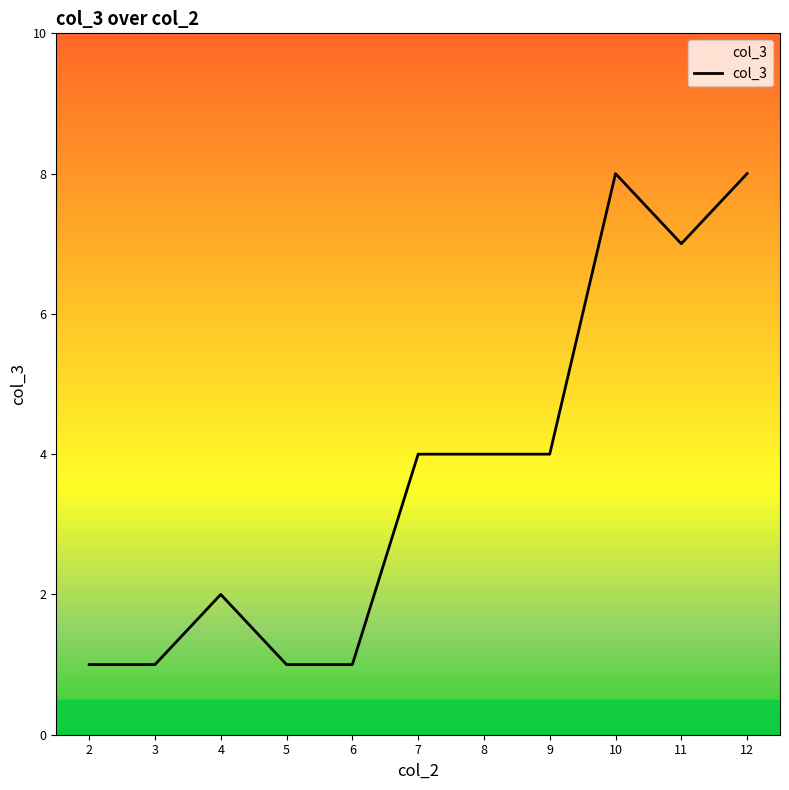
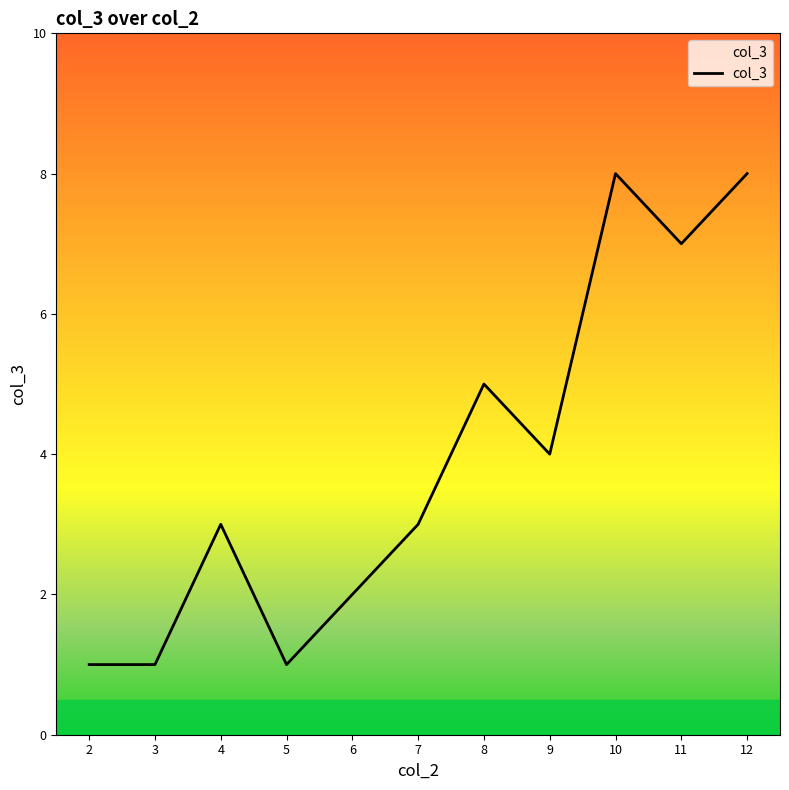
  {
    "2": 1,
    "3": 1,
-   "4": 2,
+   "4": 3,
    "5": 1,
-   "6": 1,
-   "7": 4,
-   "8": 4,
+   "6": 2,
+   "7": 3,
+   "8": 5,
    "9": 4,
    "10": 8,
    "11": 7,
    "12": 8
  }
